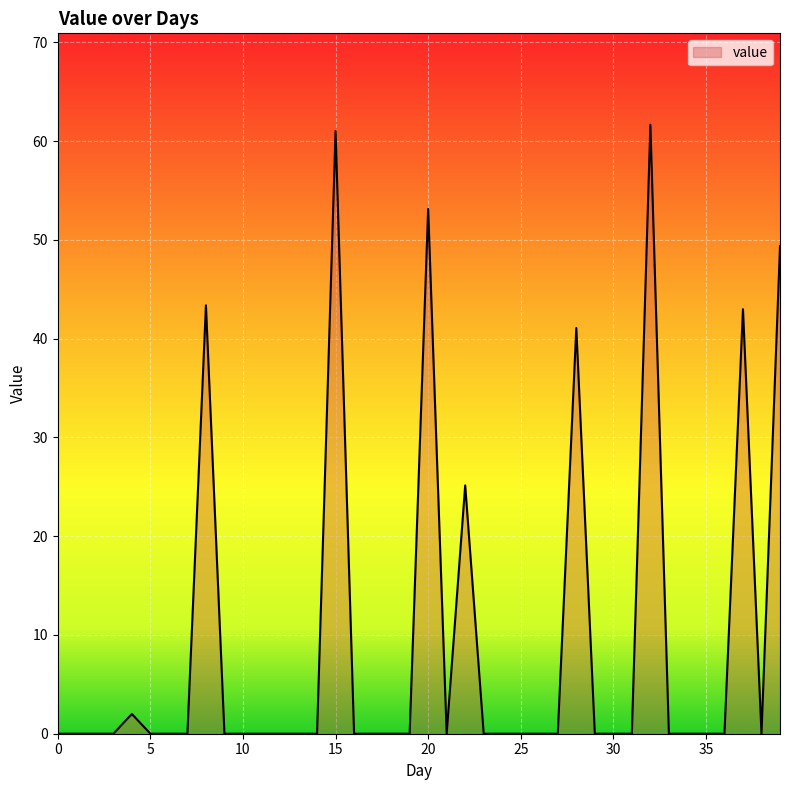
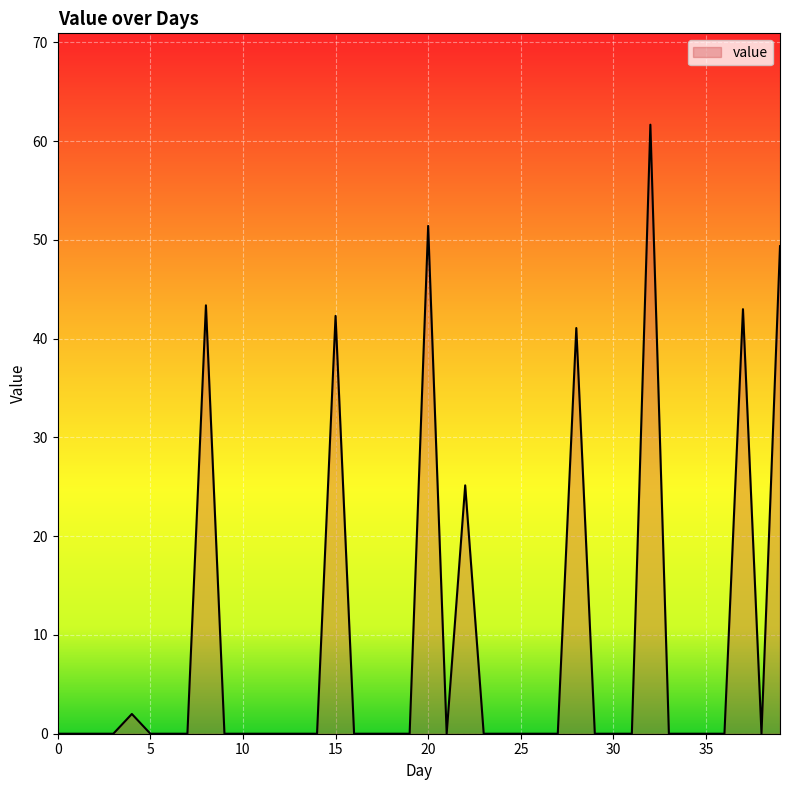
  {
    "0": 0,
    "5": 0,
    "10": 0,
-   "15": 61,
-   "20": 53,
+   "15": 42,
+   "20": 51,
    "25": 0,
    "30": 0,
    "35": 0
  }
